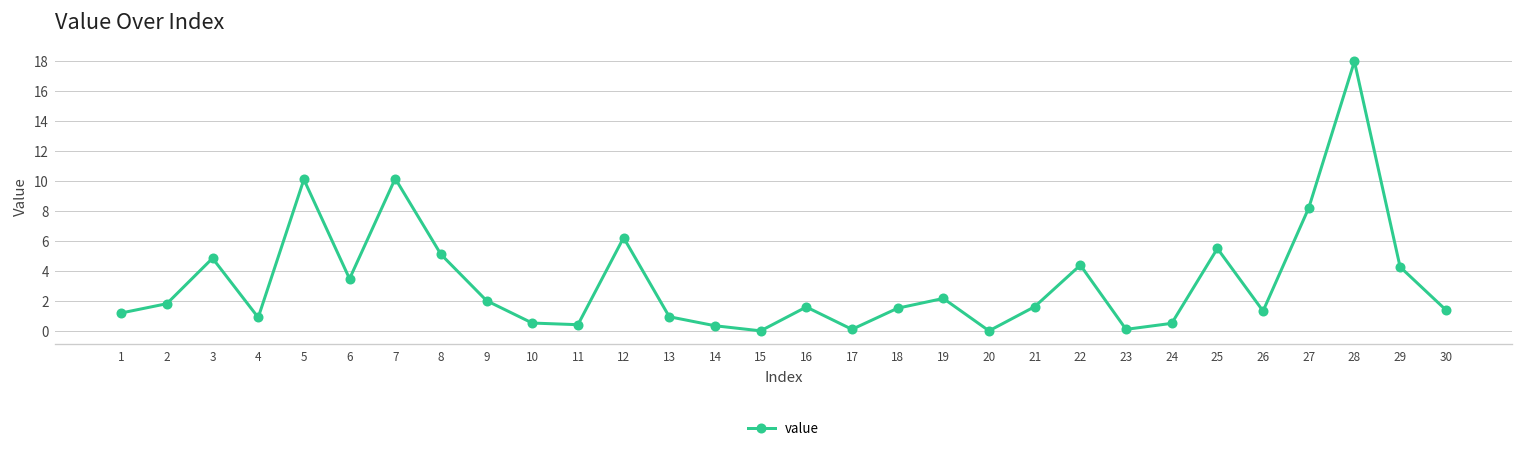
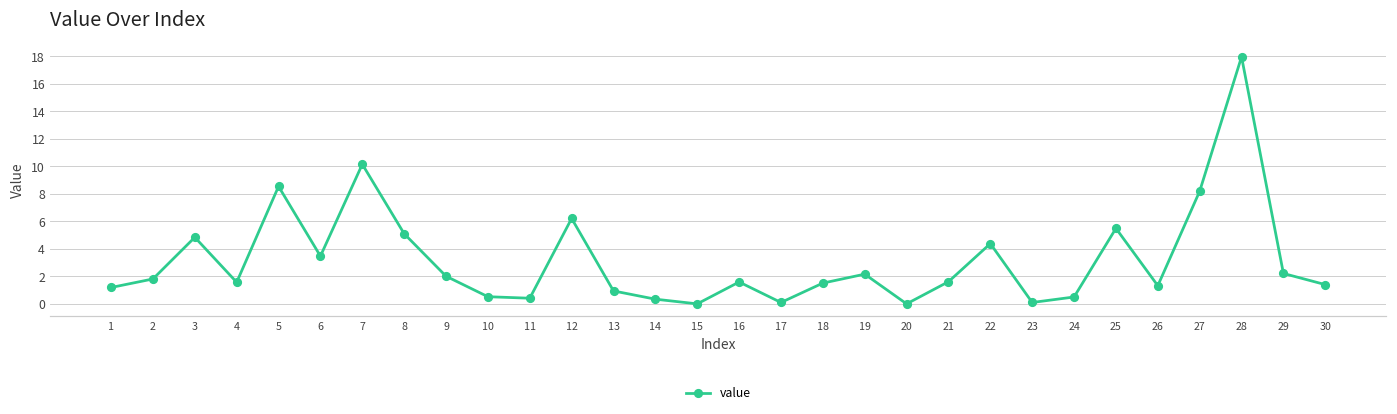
  {
    "1": 1.2,
    "2": 1.8,
    "3": 4.8,
-   "4": 0.9,
-   "5": 10.1,
+   "4": 1.6,
+   "5": 8.5,
    "6": 3.5,
    "7": 10.2,
    "8": 5.1,
    "9": 2.0,
    "10": 0.5,
    "11": 0.4,
    "12": 6.2,
    "13": 0.9,
    "14": 0.3,
    "15": 0.0,
    "16": 1.6,
    "17": 0.1,
    "18": 1.5,
    "19": 2.2,
    "20": 0.0,
    "21": 1.6,
    "22": 4.4,
    "23": 0.1,
    "24": 0.5,
    "25": 5.5,
    "26": 1.3,
    "27": 8.2,
    "28": 18.0,
-   "29": 4.3,
+   "29": 2.2,
    "30": 1.4
  }
